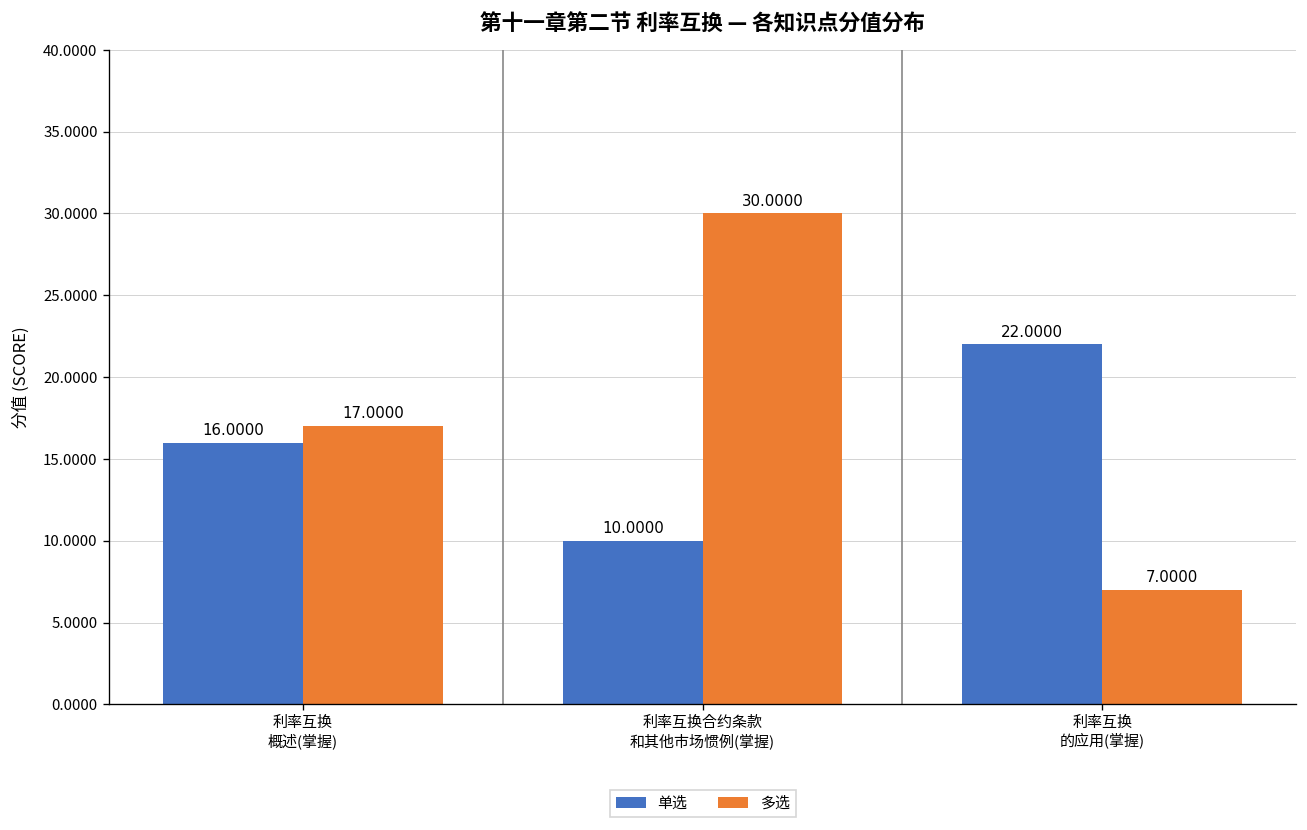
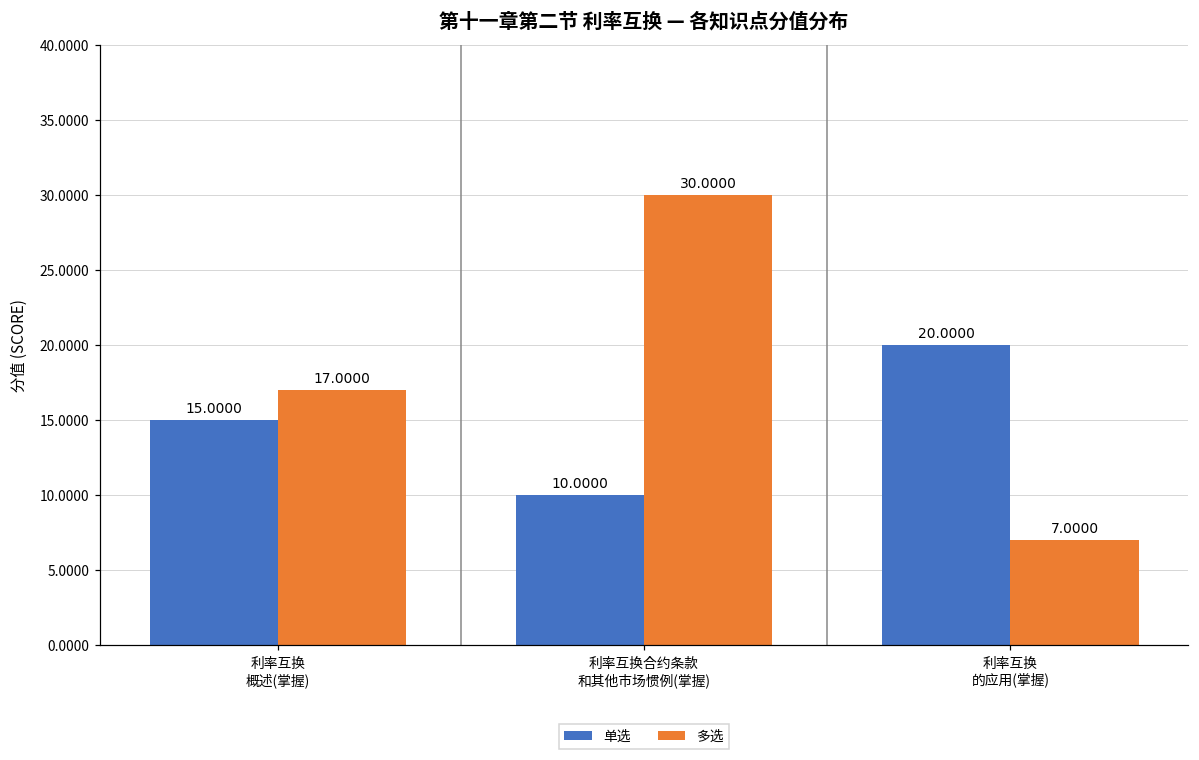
  {
    "单选": {
-     "利率互换 概述(掌握)": 16.0000,
+     "利率互换 概述(掌握)": 15.0000,
      "利率互换合约条款 和其他市场惯例(掌握)": 10.0000,
-     "利率互换 的应用(掌握)": 22.0000
+     "利率互换 的应用(掌握)": 20.0000
    },
    "多选": {
      "利率互换 概述(掌握)": 17.0000,
      "利率互换合约条款 和其他市场惯例(掌握)": 30.0000,
      "利率互换 的应用(掌握)": 7.0000
    }
  }
